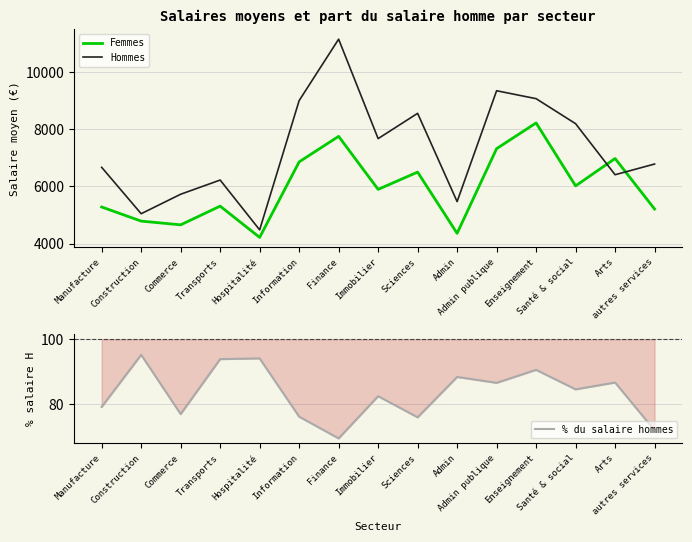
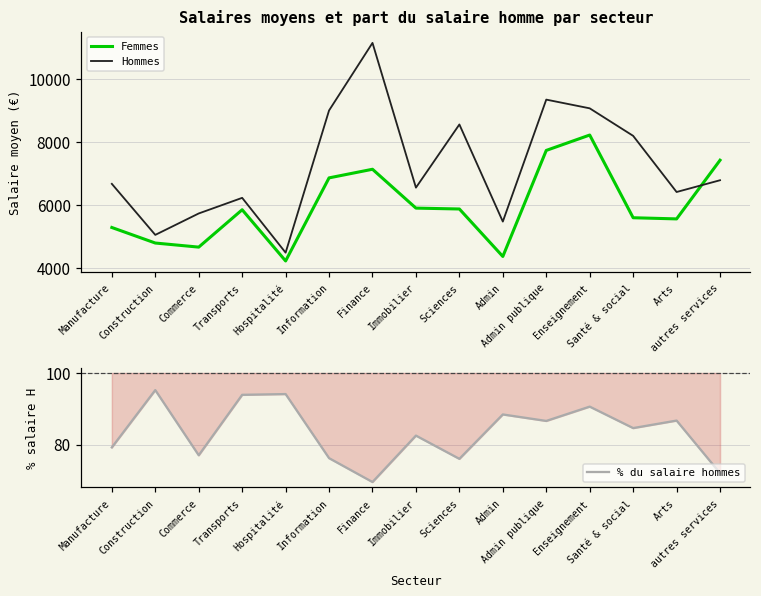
  {
    "Salaires moyens et part du salaire homme par secteur": {
      "Femmes": {
        "Manufacture": 5300,
        "Construction": 4800,
        "Commerce": 4700,
-       "Transports": 5300,
+       "Transports": 5800,
        "Hospitalité": 4200,
        "Information": 6900,
-       "Finance": 7800,
+       "Finance": 7100,
        "Immobilier": 5900,
-       "Sciences": 6500,
+       "Sciences": 5900,
        "Admin": 4400,
-       "Admin publique": 7300,
+       "Admin publique": 7700,
        "Enseignement": 8200,
-       "Santé & social": 6000,
-       "Arts": 7000,
-       "autres services": 5200
+       "Santé & social": 5600,
+       "Arts": 5600,
+       "autres services": 7400
      },
      "Hommes": {
        "Manufacture": 6700,
        "Construction": 5000,
        "Commerce": 5700,
        "Transports": 6200,
        "Hospitalité": 4500,
        "Information": 9000,
        "Finance": 11100,
-       "Immobilier": 7700,
+       "Immobilier": 6500,
        "Sciences": 8600,
        "Admin": 5500,
        "Admin publique": 9300,
        "Enseignement": 9100,
        "Santé & social": 8200,
        "Arts": 6400,
        "autres services": 6800
      }
    }
  }
